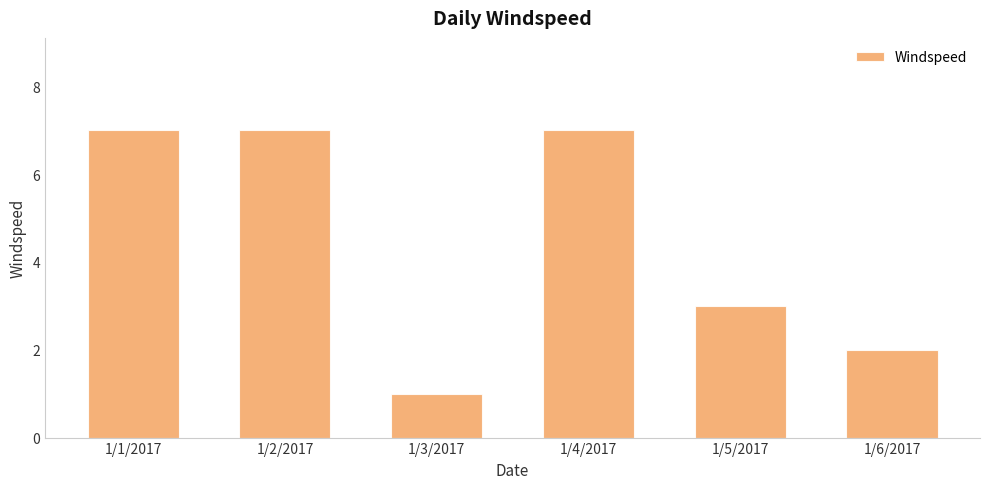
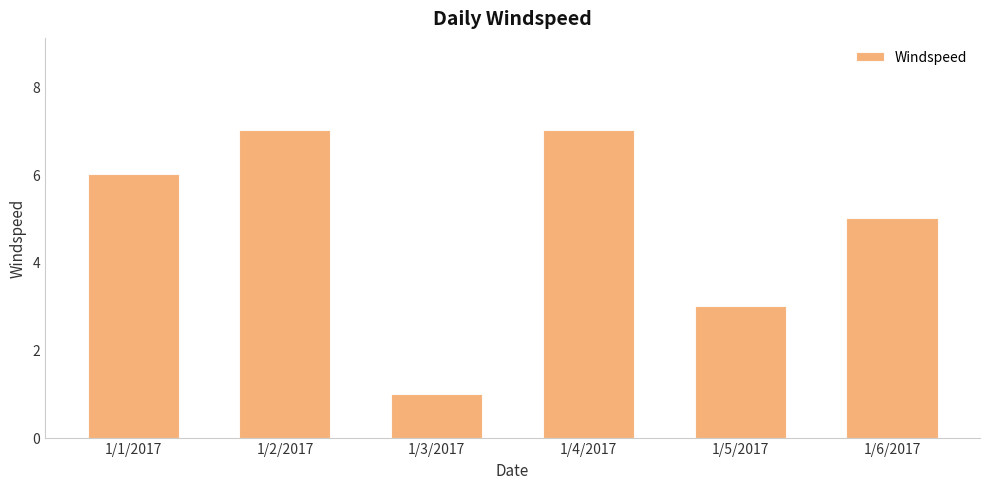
  {
-   "1/1/2017": 7,
+   "1/1/2017": 6,
    "1/2/2017": 7,
    "1/3/2017": 1,
    "1/4/2017": 7,
    "1/5/2017": 3,
-   "1/6/2017": 2
+   "1/6/2017": 5
  }
